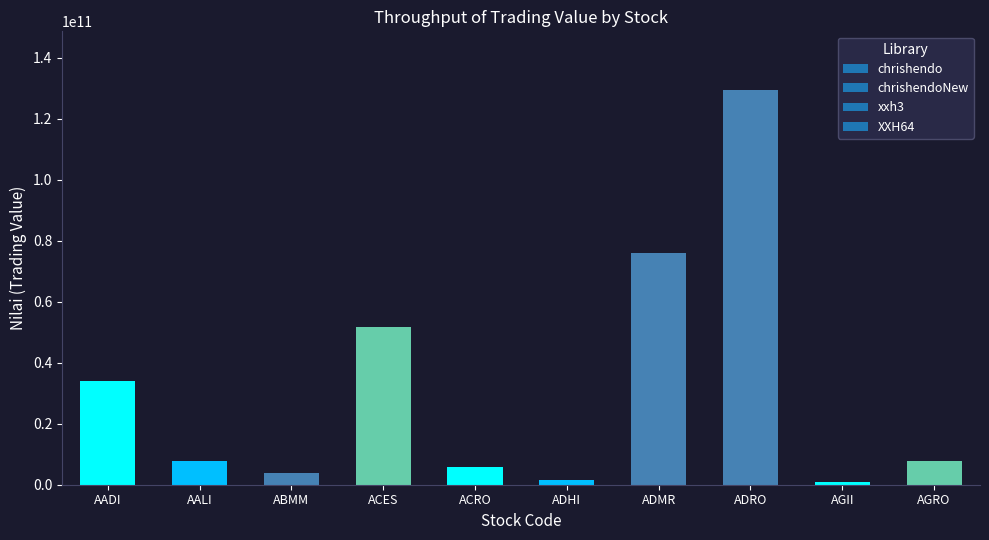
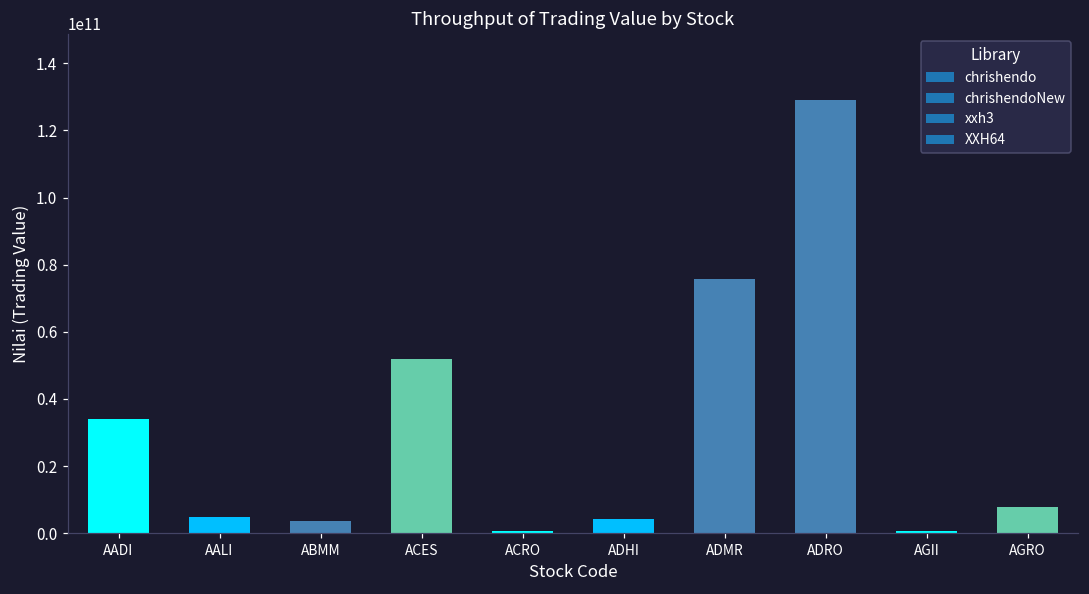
  {
    "AADI": 34000000000,
-   "AALI": 8000000000,
+   "AALI": 5000000000,
    "ABMM": 4000000000,
    "ACES": 52000000000,
-   "ACRO": 6000000000,
-   "ADHI": 2000000000,
+   "ACRO": 1000000000,
+   "ADHI": 4000000000,
    "ADMR": 76000000000,
    "ADRO": 129000000000,
    "AGRO": 8000000000
  }
